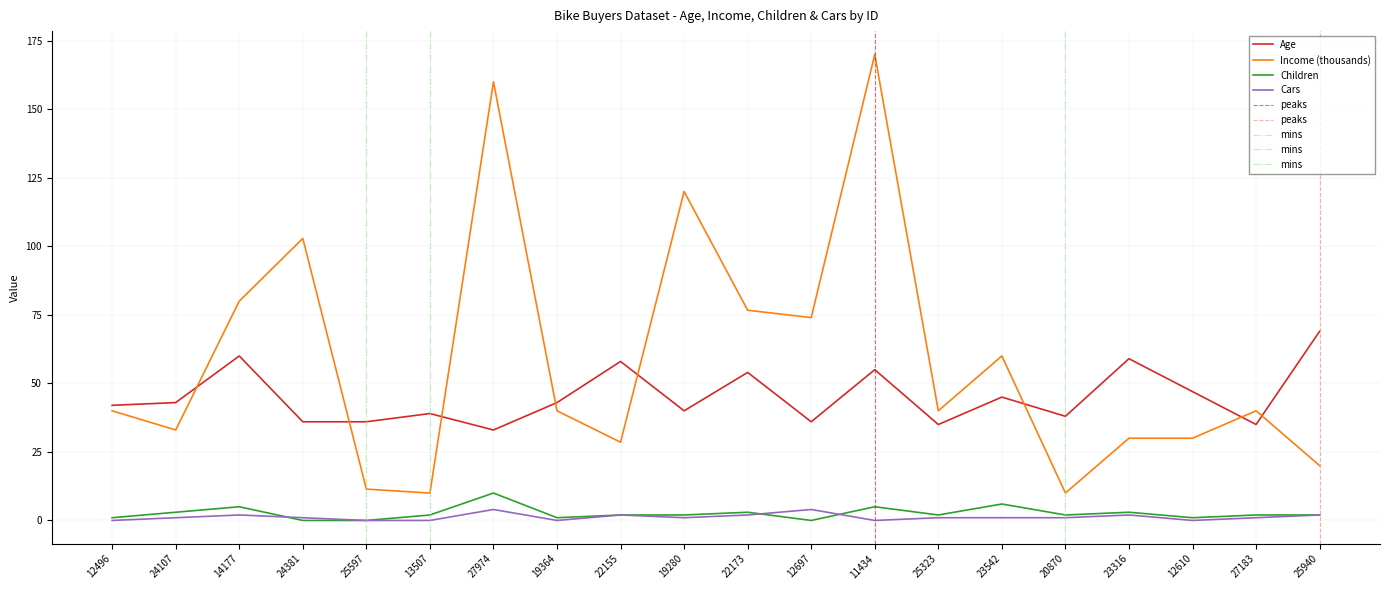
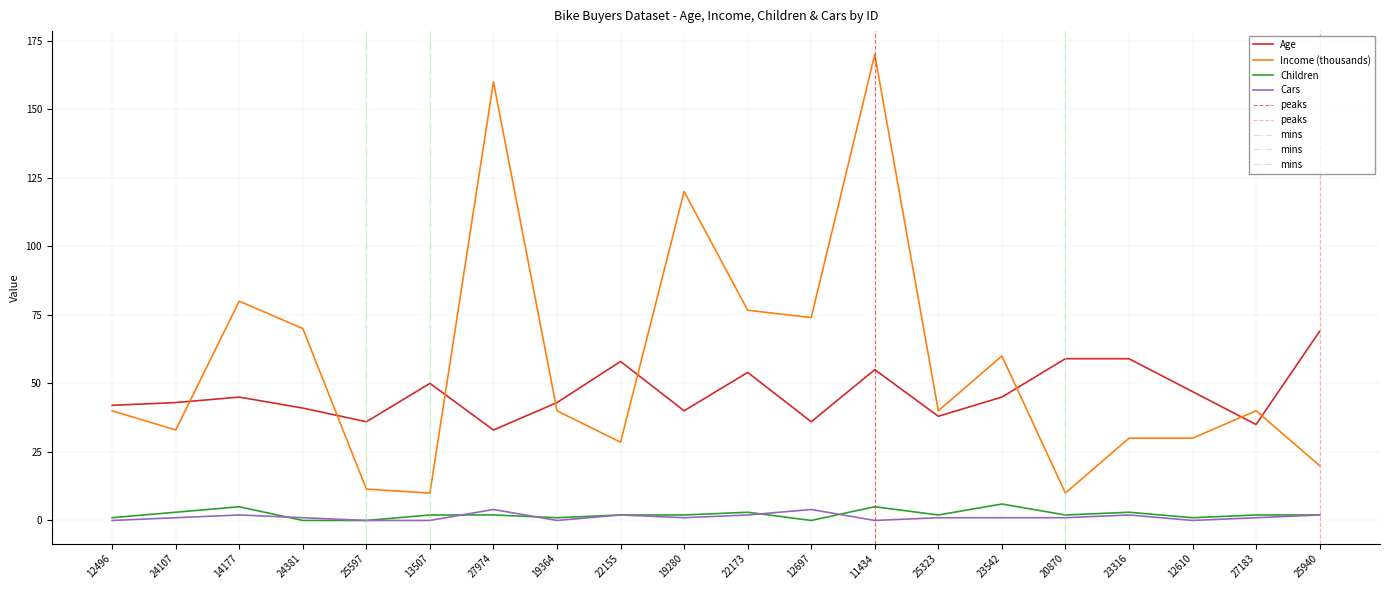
  {
    "Age": {
      "12496": 42,
      "24107": 43,
-     "14177": 60,
-     "24381": 36,
+     "14177": 45,
+     "24381": 41,
      "25597": 36,
-     "13507": 39,
+     "13507": 50,
      "27974": 33,
      "19364": 43,
      "22155": 58,
      "19280": 40,
      "22173": 54,
      "12697": 36,
      "11434": 55,
-     "25323": 35,
+     "25323": 38,
      "23542": 45,
-     "20870": 38,
+     "20870": 59,
      "23316": 59,
      "12610": 47,
      "27183": 35,
      "25940": 69
    },
    "Income (thousands)": {
      "12496": 40,
      "24107": 33,
      "14177": 80,
-     "24381": 103,
+     "24381": 70,
      "25597": 11,
      "13507": 10,
      "27974": 160,
      "19364": 40,
      "22155": 29,
      "19280": 120,
      "22173": 77,
      "12697": 74,
      "11434": 170,
      "25323": 40,
      "23542": 60,
      "20870": 10,
      "23316": 30,
      "12610": 30,
      "27183": 40,
      "25940": 20
    },
    "Children": {
      "12496": 1,
      "24107": 3,
      "14177": 5,
      "24381": 0,
      "13507": 2,
-     "27974": 10,
+     "27974": 2,
      "19364": 1,
      "19280": 2,
      "22173": 3,
      "12697": 0,
      "11434": 5,
      "25323": 2,
      "23542": 6,
      "20870": 2,
      "23316": 3,
      "12610": 1,
      "27183": 2
    },
    "Cars": {
      "12496": 0,
      "24107": 1,
      "14177": 2,
      "24381": 1,
      "13507": 0,
      "27974": 4,
      "19364": 0,
      "19280": 1,
      "22173": 2,
      "12697": 4,
      "11434": 0,
      "25323": 1,
      "23542": 1,
      "20870": 1,
      "23316": 2,
      "12610": 0,
      "27183": 1
    }
  }
